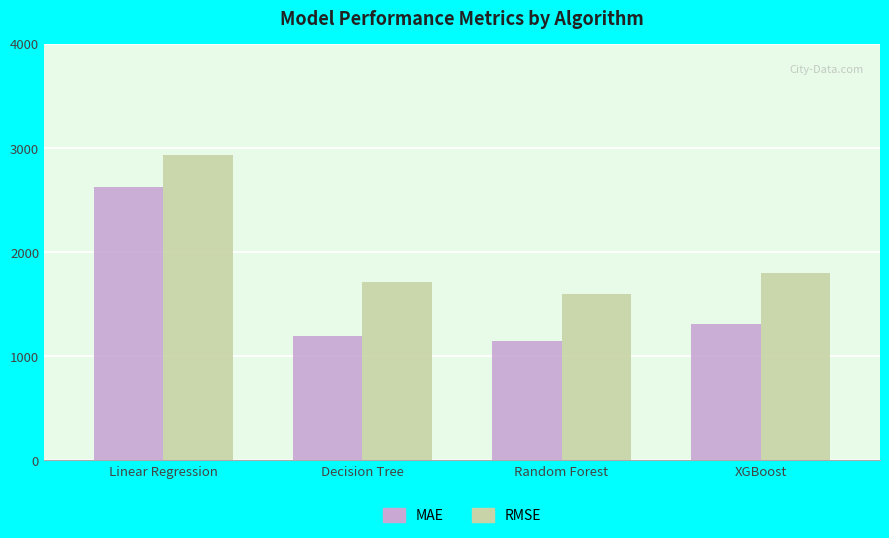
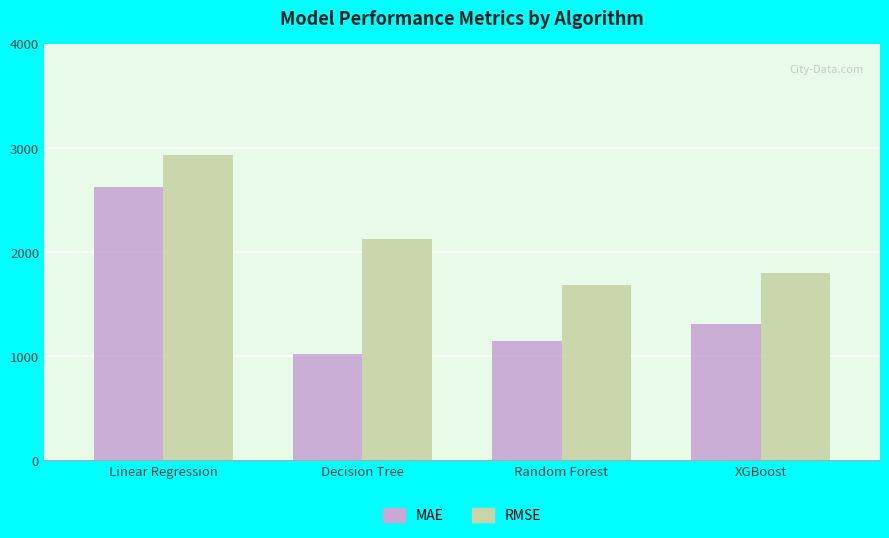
  {
    "MAE": {
      "Linear Regression": 2620,
-     "Decision Tree": 1190,
+     "Decision Tree": 1020,
      "Random Forest": 1140,
      "XGBoost": 1300
    },
    "RMSE": {
      "Linear Regression": 2930,
-     "Decision Tree": 1710,
-     "Random Forest": 1590,
+     "Decision Tree": 2130,
+     "Random Forest": 1680,
      "XGBoost": 1800
    }
  }
